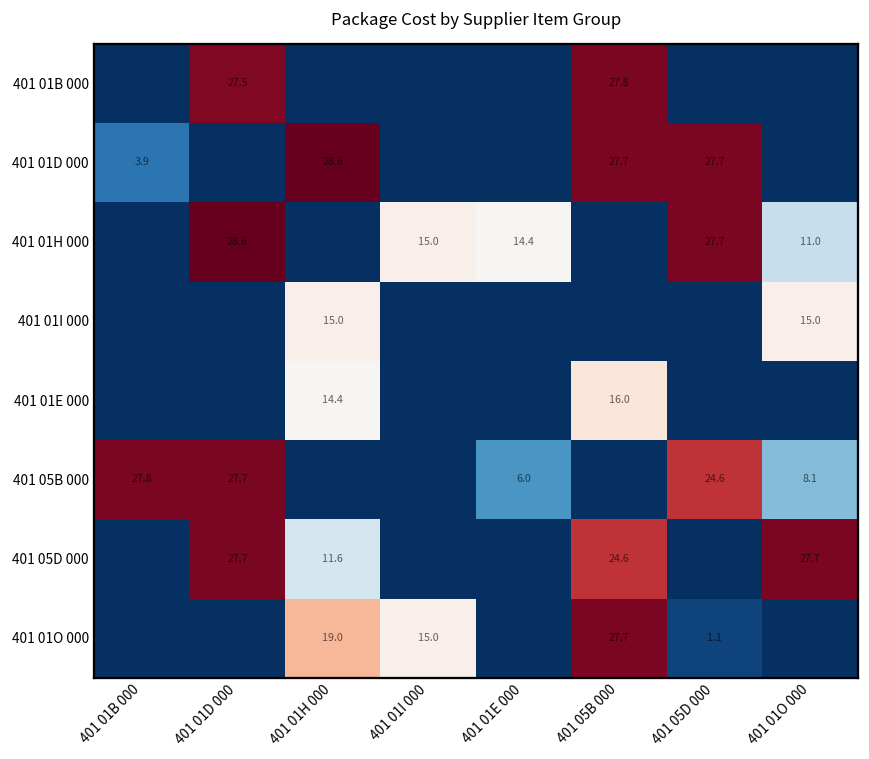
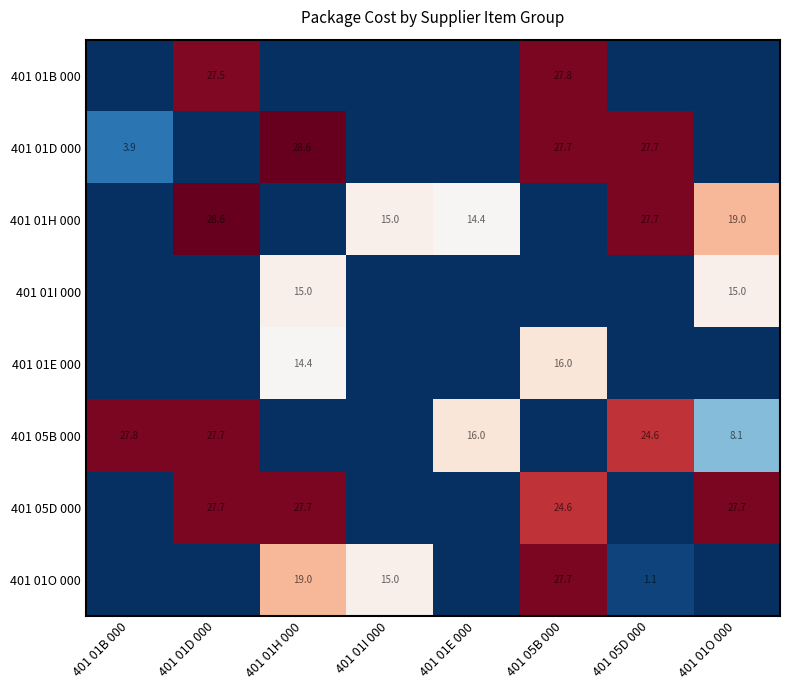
  {
    "401 01B 000": {
      "401 01D 000": 27.5,
      "401 05B 000": 27.8
    },
    "401 01D 000": {
      "401 01B 000": 3.9,
      "401 01H 000": 28.6,
      "401 05B 000": 27.7,
      "401 05D 000": 27.7
    },
    "401 01H 000": {
      "401 01D 000": 28.6,
      "401 01I 000": 15.0,
      "401 01E 000": 14.4,
      "401 05D 000": 27.7,
-     "401 01O 000": 11.0
+     "401 01O 000": 19.0
    },
    "401 01I 000": {
      "401 01H 000": 15.0,
      "401 01O 000": 15.0
    },
    "401 01E 000": {
      "401 01H 000": 14.4,
      "401 05B 000": 16.0
    },
    "401 05B 000": {
      "401 01B 000": 27.8,
      "401 01D 000": 27.7,
-     "401 01E 000": 6.0,
+     "401 01E 000": 16.0,
      "401 05D 000": 24.6,
      "401 01O 000": 8.1
    },
    "401 05D 000": {
      "401 01D 000": 27.7,
-     "401 01H 000": 11.6,
+     "401 01H 000": 27.7,
      "401 05B 000": 24.6,
      "401 01O 000": 27.7
    },
    "401 01O 000": {
      "401 01H 000": 19.0,
      "401 01I 000": 15.0,
      "401 05B 000": 27.7,
      "401 05D 000": 1.1
    }
  }
